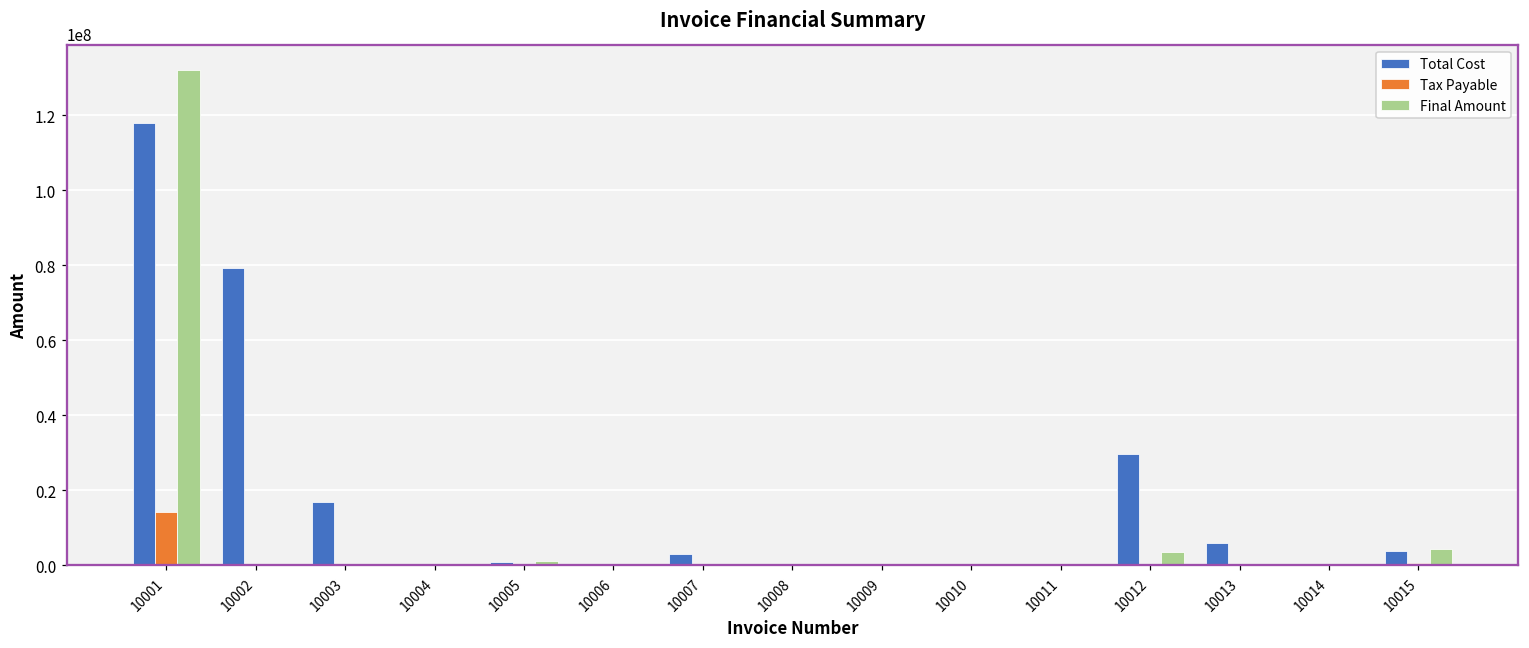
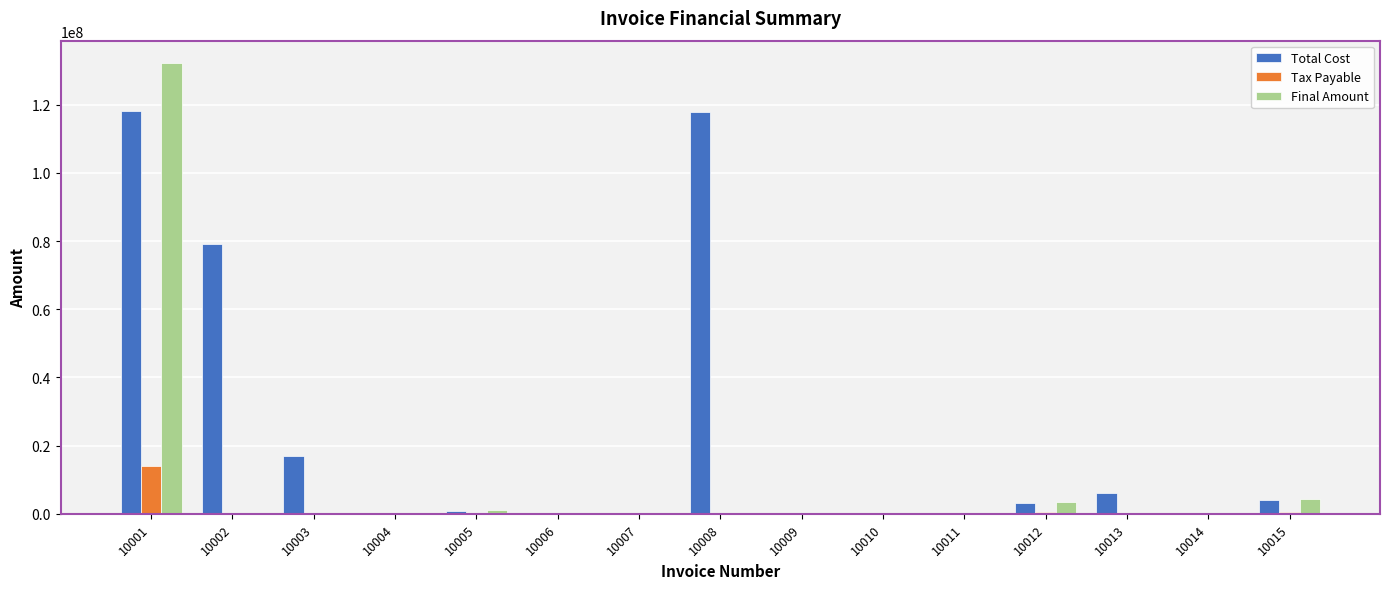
  {
    "Total Cost": {
      "10001": 118000000,
      "10002": 79000000,
      "10003": 17000000,
      "10005": 1000000,
-     "10007": 3000000,
-     "10008": 0,
-     "10012": 30000000,
+     "10007": 0,
+     "10008": 118000000,
+     "10012": 3000000,
      "10013": 6000000,
      "10015": 4000000
    },
    "Tax Payable": {
      "10001": 14000000
    },
    "Final Amount": {
      "10001": 132000000,
      "10005": 1000000,
      "10012": 4000000,
      "10015": 4000000
    }
  }
